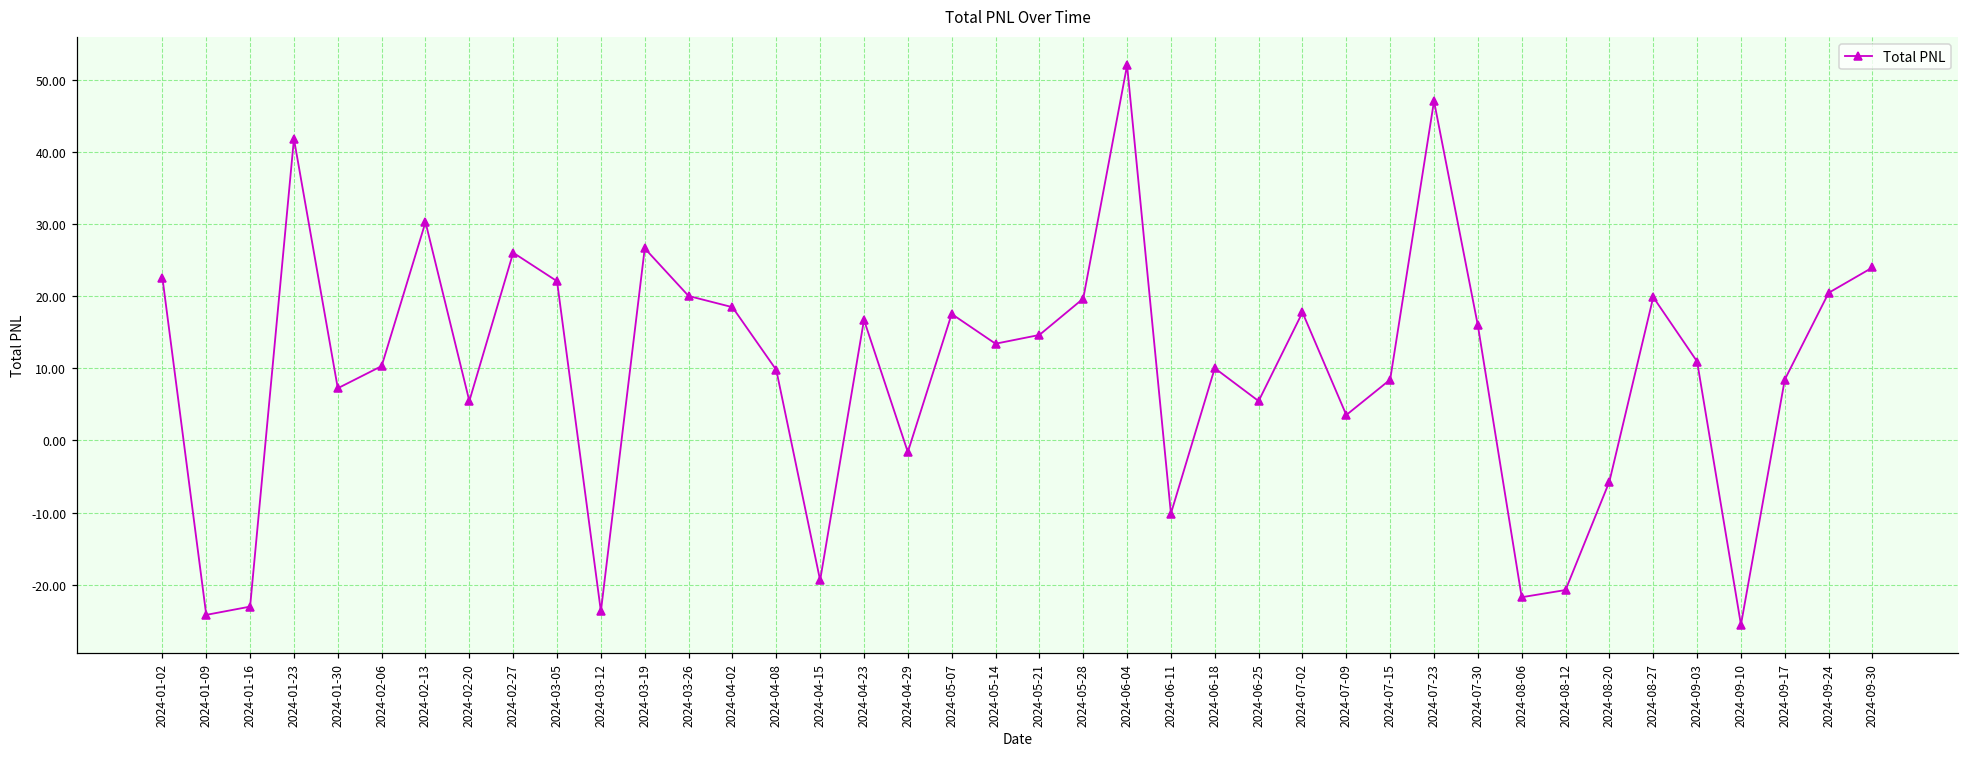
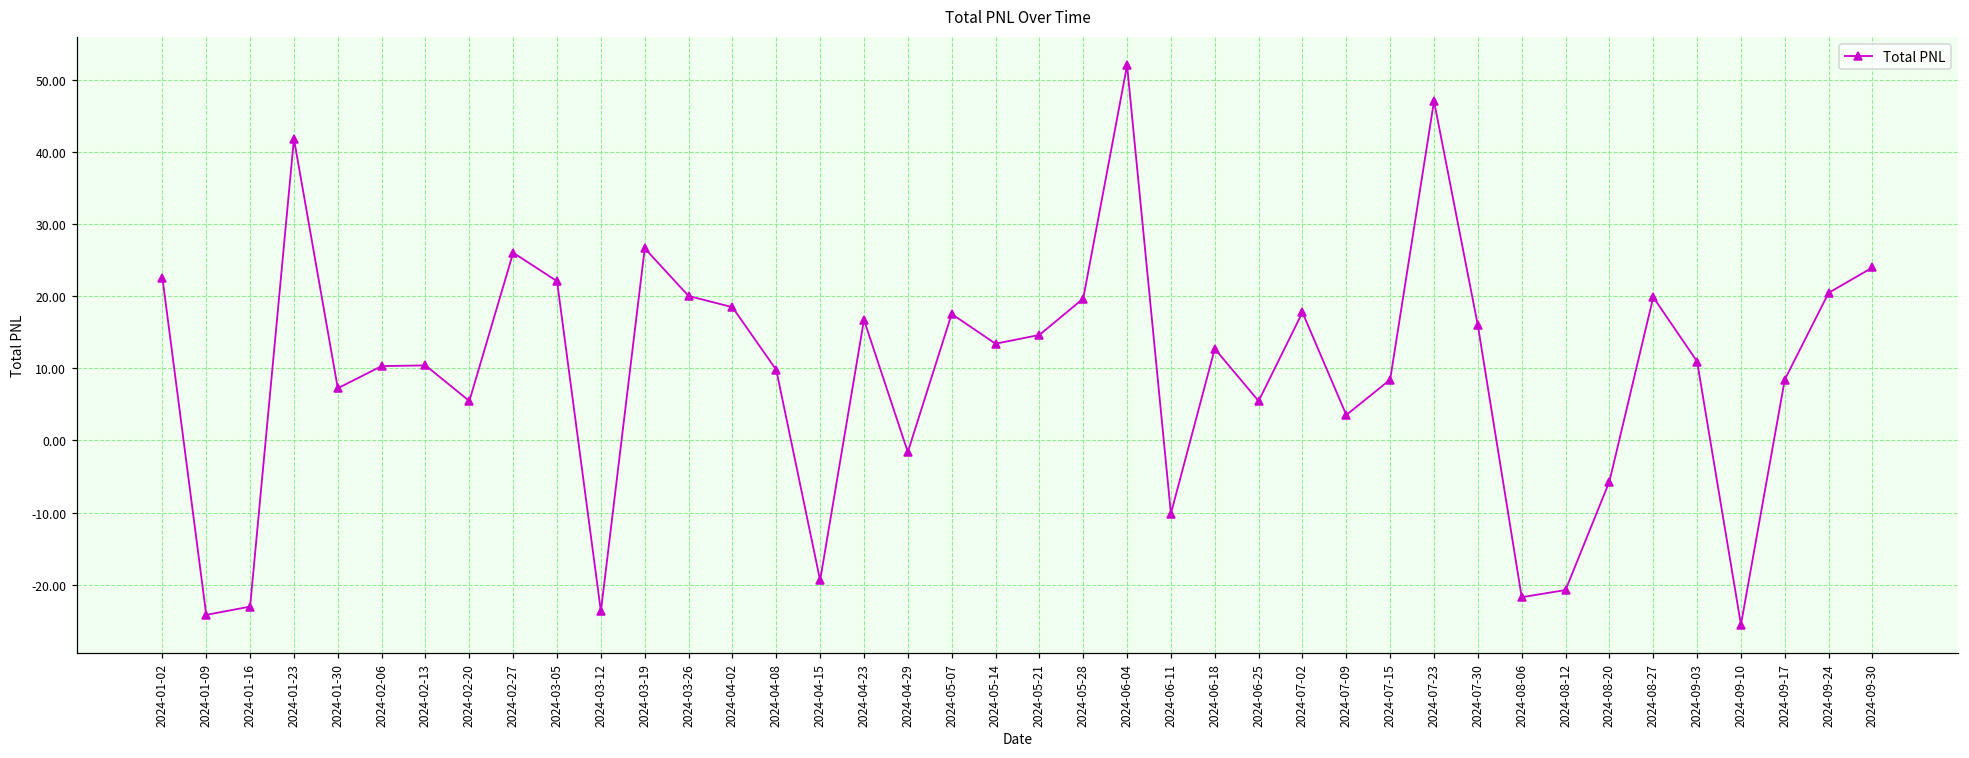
  {
    "2024-01-02": 23,
    "2024-01-09": -24,
    "2024-01-16": -23,
    "2024-01-23": 42,
    "2024-01-30": 7,
    "2024-02-06": 10,
-   "2024-02-13": 30,
+   "2024-02-13": 10,
    "2024-02-20": 5,
    "2024-02-27": 26,
    "2024-03-05": 22,
    "2024-03-12": -24,
    "2024-03-19": 27,
    "2024-03-26": 20,
    "2024-04-02": 18,
    "2024-04-08": 10,
    "2024-04-15": -19,
    "2024-04-23": 17,
    "2024-04-29": -2,
    "2024-05-07": 18,
    "2024-05-14": 13,
    "2024-05-21": 15,
    "2024-05-28": 20,
    "2024-06-04": 52,
    "2024-06-11": -10,
-   "2024-06-18": 10,
+   "2024-06-18": 13,
    "2024-06-25": 5,
    "2024-07-02": 18,
    "2024-07-09": 4,
    "2024-07-15": 8,
    "2024-07-23": 47,
    "2024-07-30": 16,
    "2024-08-06": -22,
    "2024-08-12": -21,
    "2024-08-20": -6,
    "2024-08-27": 20,
    "2024-09-03": 11,
    "2024-09-10": -26,
    "2024-09-17": 8,
    "2024-09-24": 20,
    "2024-09-30": 24
  }
